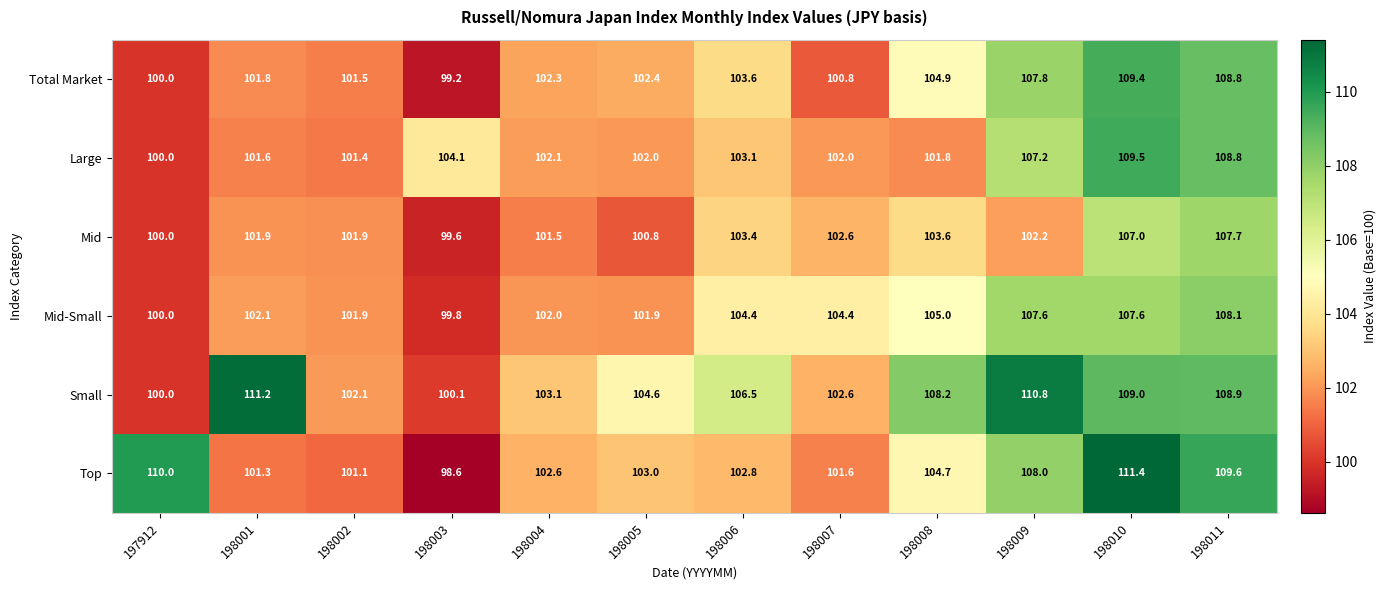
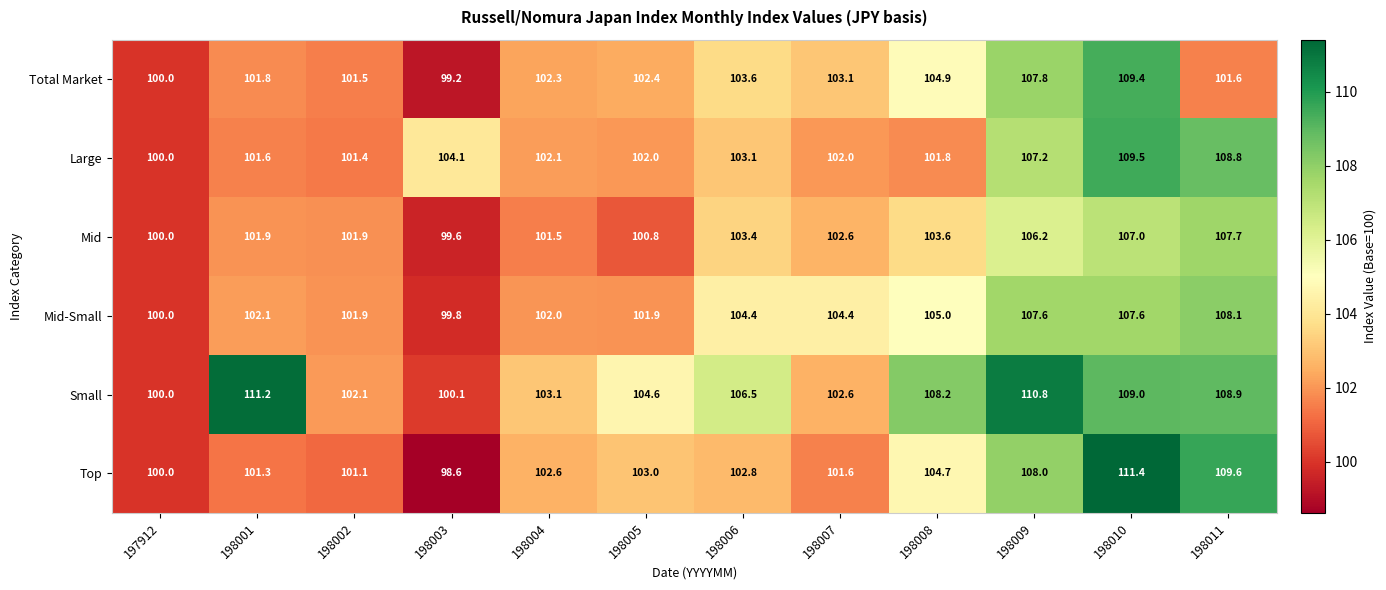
  {
    "Total Market": {
      "197912": 100.0,
      "198001": 101.8,
      "198002": 101.5,
      "198003": 99.2,
      "198004": 102.3,
      "198005": 102.4,
      "198006": 103.6,
-     "198007": 100.8,
+     "198007": 103.1,
      "198008": 104.9,
      "198009": 107.8,
      "198010": 109.4,
-     "198011": 108.8
+     "198011": 101.6
    },
    "Large": {
      "197912": 100.0,
      "198001": 101.6,
      "198002": 101.4,
      "198003": 104.1,
      "198004": 102.1,
      "198005": 102.0,
      "198006": 103.1,
      "198007": 102.0,
      "198008": 101.8,
      "198009": 107.2,
      "198010": 109.5,
      "198011": 108.8
    },
    "Mid": {
      "197912": 100.0,
      "198001": 101.9,
      "198002": 101.9,
      "198003": 99.6,
      "198004": 101.5,
      "198005": 100.8,
      "198006": 103.4,
      "198007": 102.6,
      "198008": 103.6,
-     "198009": 102.2,
+     "198009": 106.2,
      "198010": 107.0,
      "198011": 107.7
    },
    "Mid-Small": {
      "197912": 100.0,
      "198001": 102.1,
      "198002": 101.9,
      "198003": 99.8,
      "198004": 102.0,
      "198005": 101.9,
      "198006": 104.4,
      "198007": 104.4,
      "198008": 105.0,
      "198009": 107.6,
      "198010": 107.6,
      "198011": 108.1
    },
    "Small": {
      "197912": 100.0,
      "198001": 111.2,
      "198002": 102.1,
      "198003": 100.1,
      "198004": 103.1,
      "198005": 104.6,
      "198006": 106.5,
      "198007": 102.6,
      "198008": 108.2,
      "198009": 110.8,
      "198010": 109.0,
      "198011": 108.9
    },
    "Top": {
-     "197912": 110.0,
+     "197912": 100.0,
      "198001": 101.3,
      "198002": 101.1,
      "198003": 98.6,
      "198004": 102.6,
      "198005": 103.0,
      "198006": 102.8,
      "198007": 101.6,
      "198008": 104.7,
      "198009": 108.0,
      "198010": 111.4,
      "198011": 109.6
    }
  }
